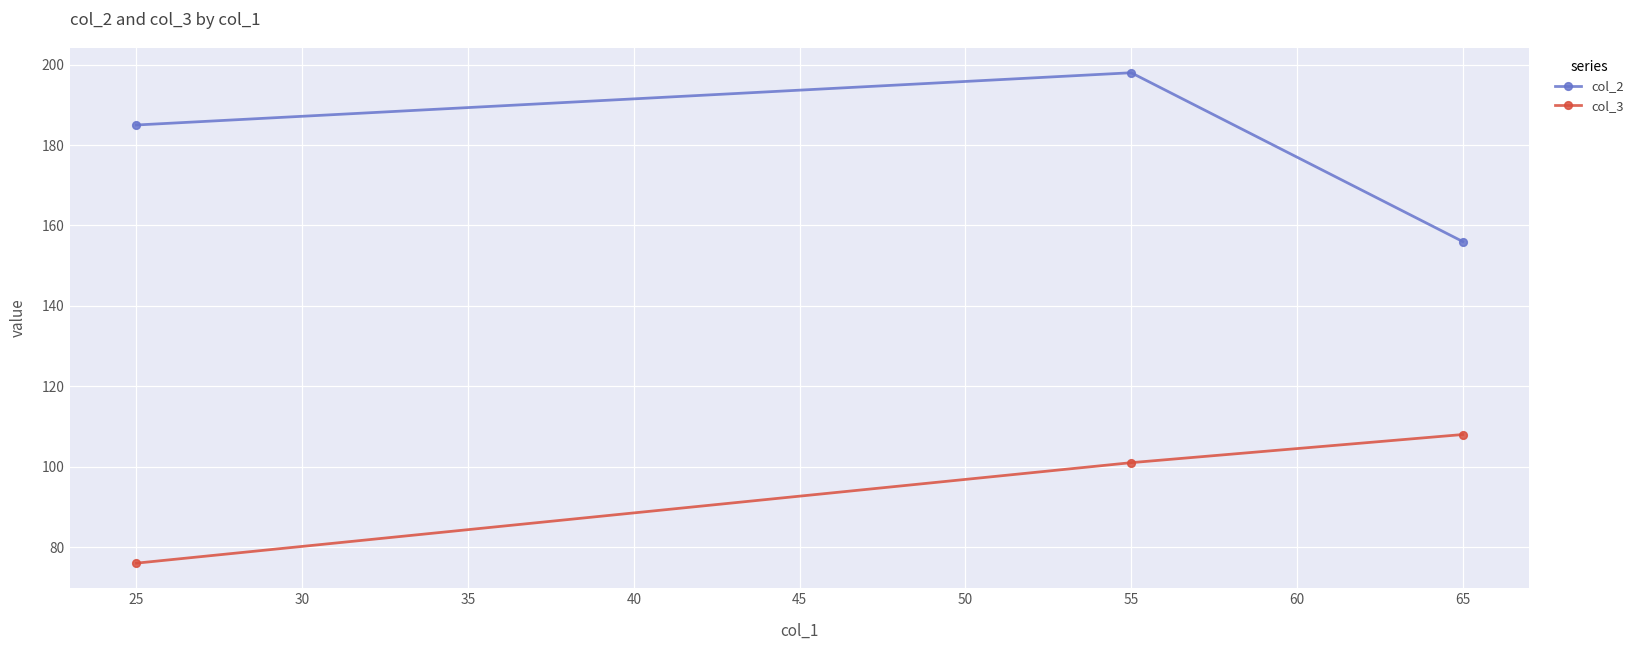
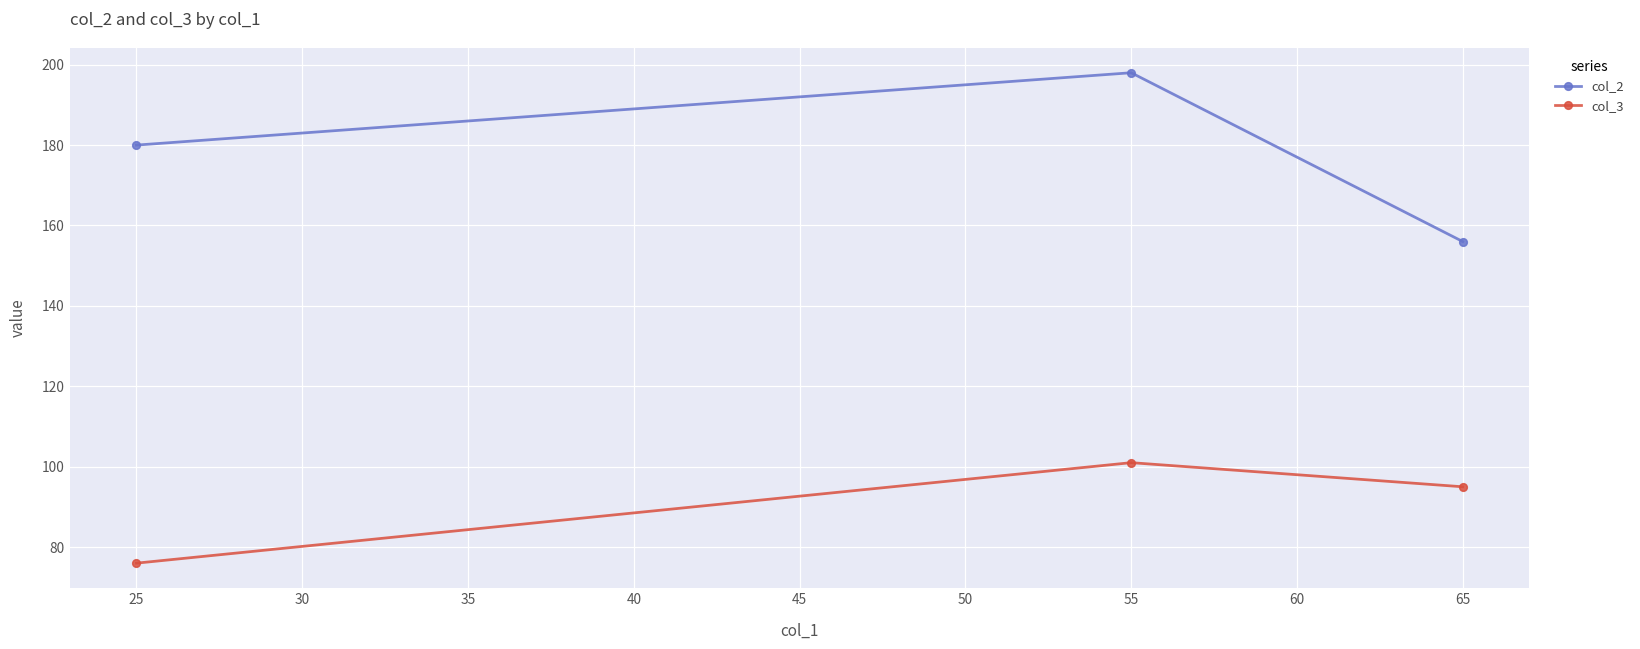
  {
    "col_2": {
-     "25": 185,
+     "25": 180,
      "55": 198,
      "65": 156
    },
    "col_3": {
      "25": 76,
      "55": 101,
-     "65": 108
+     "65": 95
    }
  }
